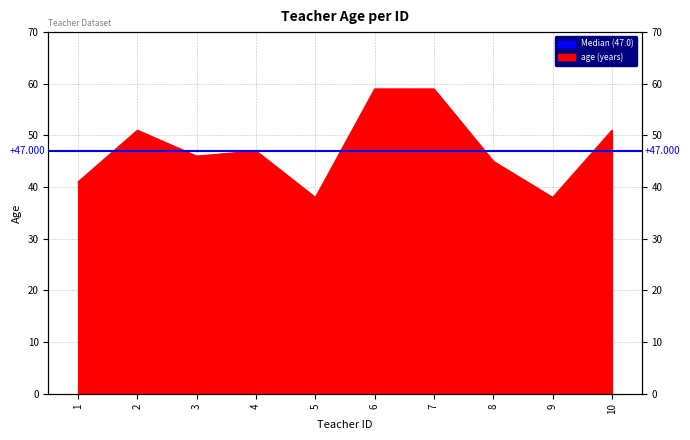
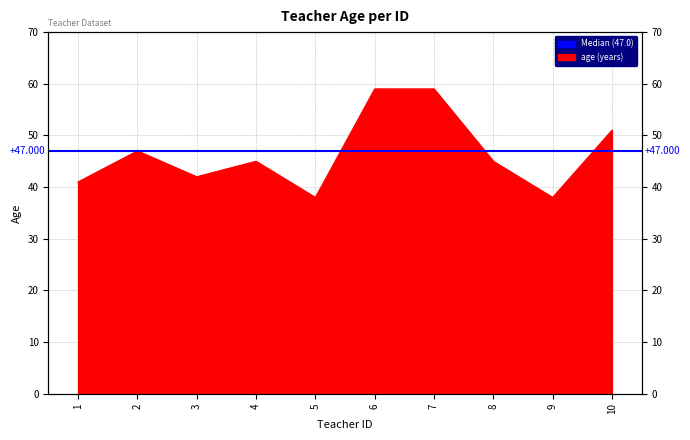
  {
    "1": 41,
-   "2": 51,
-   "3": 46,
-   "4": 47,
+   "2": 47,
+   "3": 42,
+   "4": 45,
    "5": 38,
    "6": 59,
    "7": 59,
    "8": 45,
    "9": 38,
    "10": 51
  }
